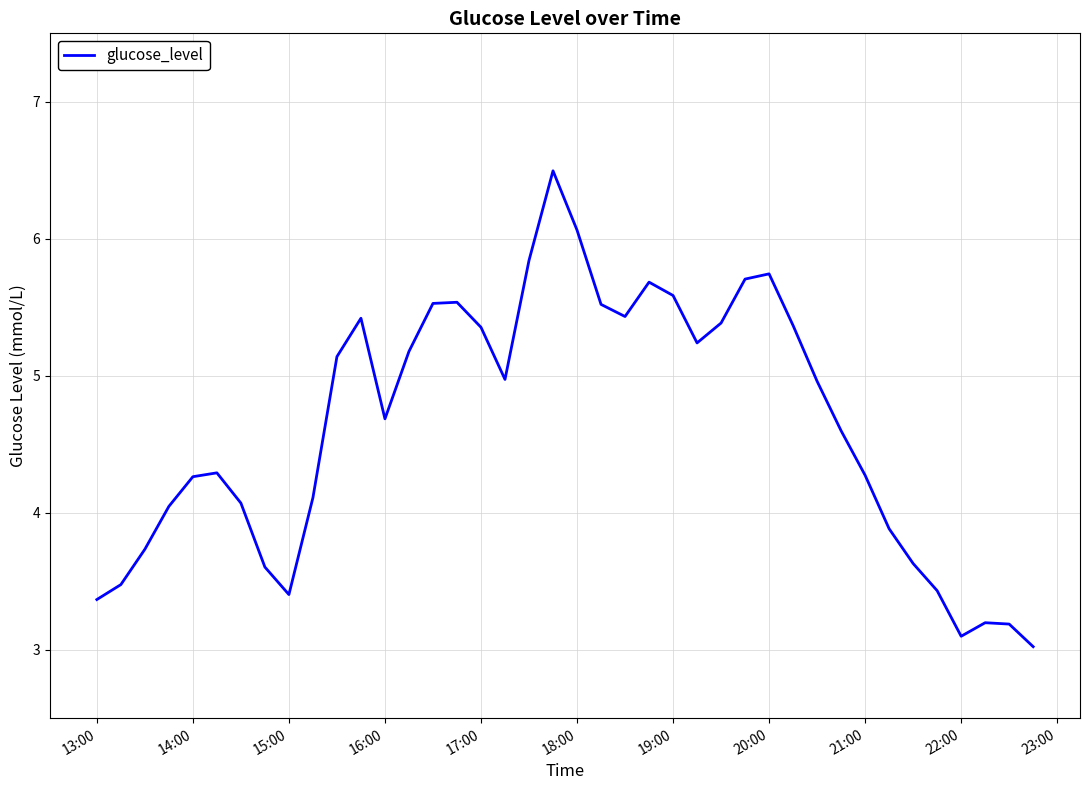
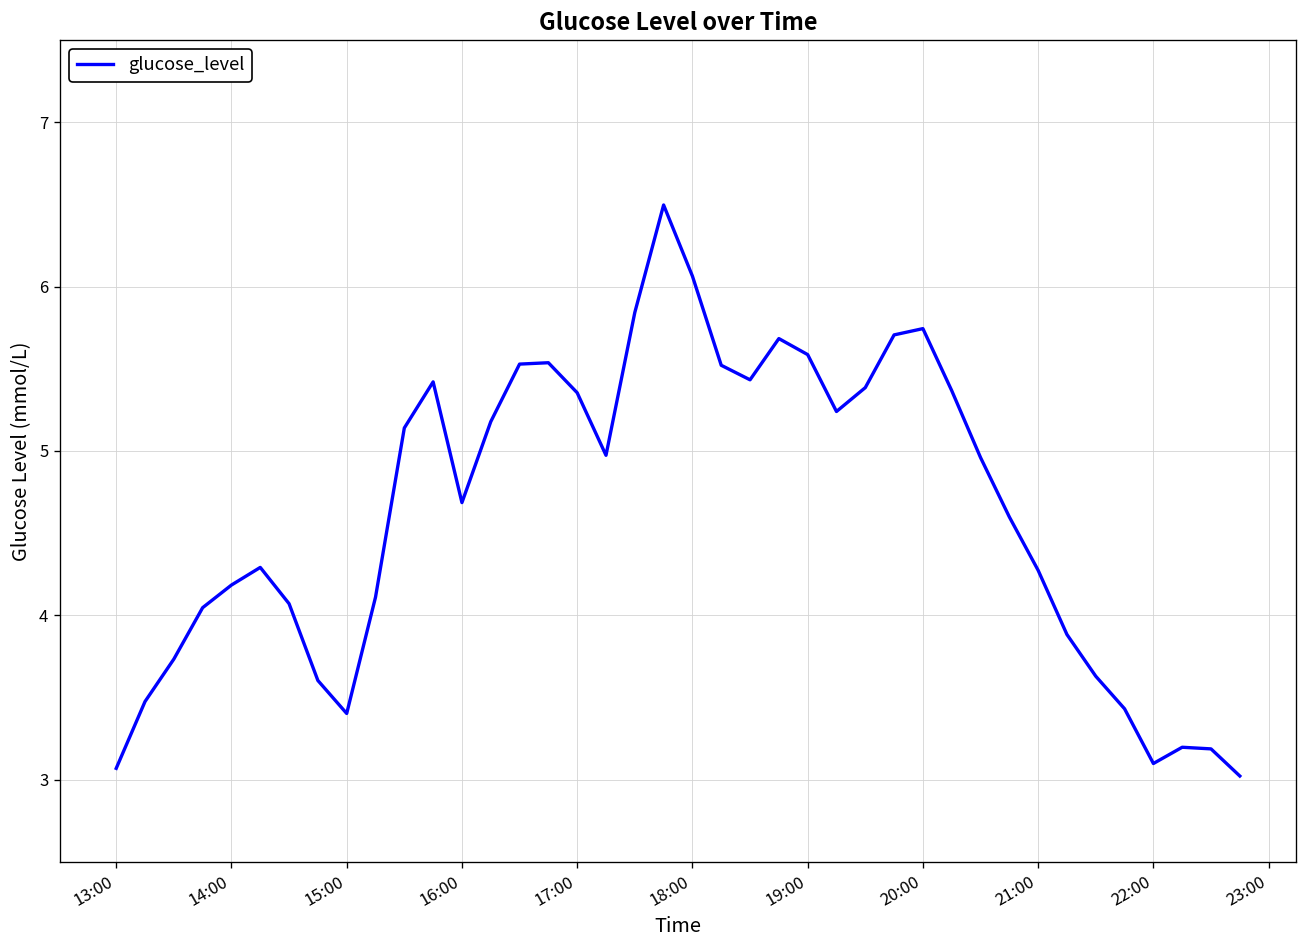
  {
-   "13:00": 3.37,
-   "14:00": 4.26,
+   "13:00": 3.07,
+   "14:00": 4.18,
    "15:00": 3.40,
    "16:00": 4.69,
    "17:00": 5.35,
    "18:00": 6.06,
    "19:00": 5.59,
    "20:00": 5.74,
    "21:00": 4.27,
    "22:00": 3.10
  }
